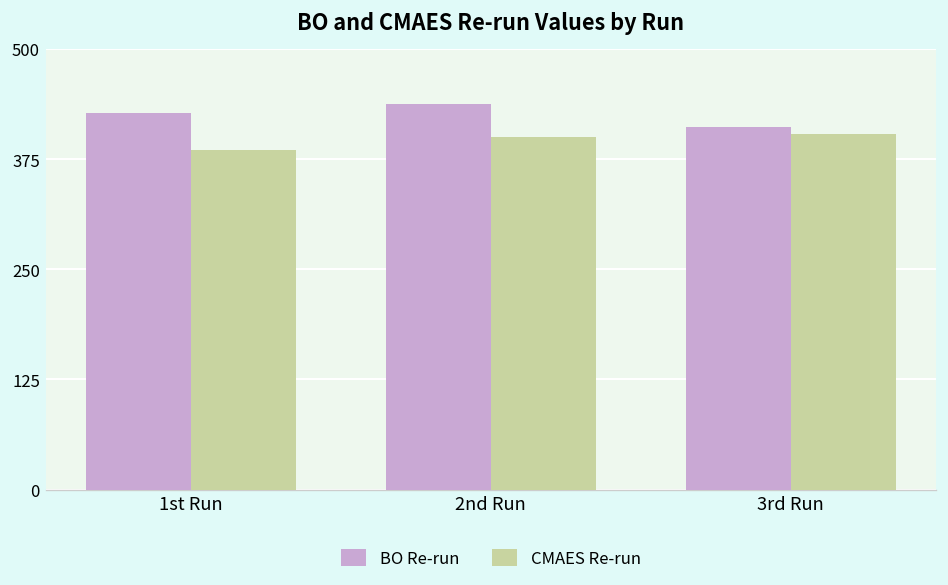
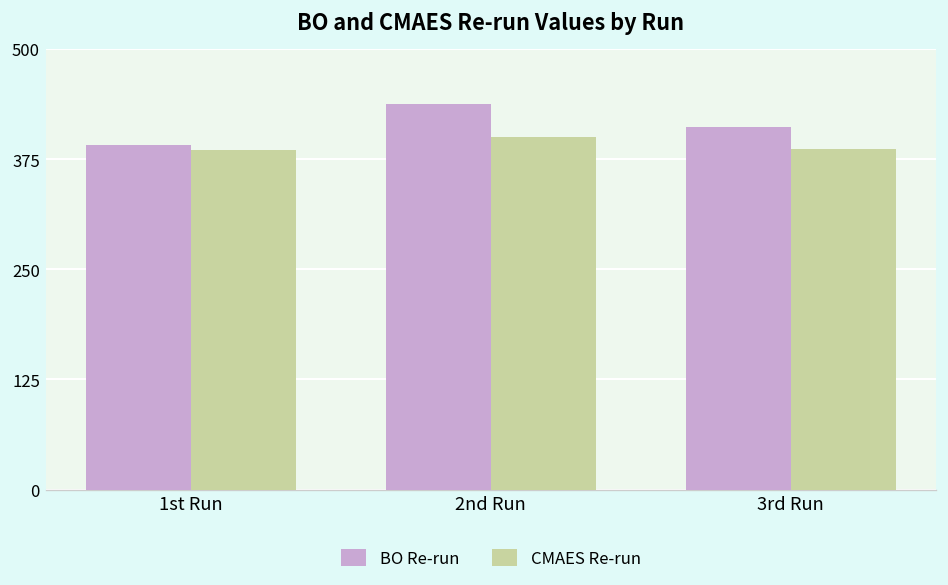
  {
    "BO Re-run": {
-     "1st Run": 430,
+     "1st Run": 390,
      "2nd Run": 440,
      "3rd Run": 410
    },
    "CMAES Re-run": {
      "1st Run": 390,
      "2nd Run": 400,
-     "3rd Run": 400
+     "3rd Run": 390
    }
  }
